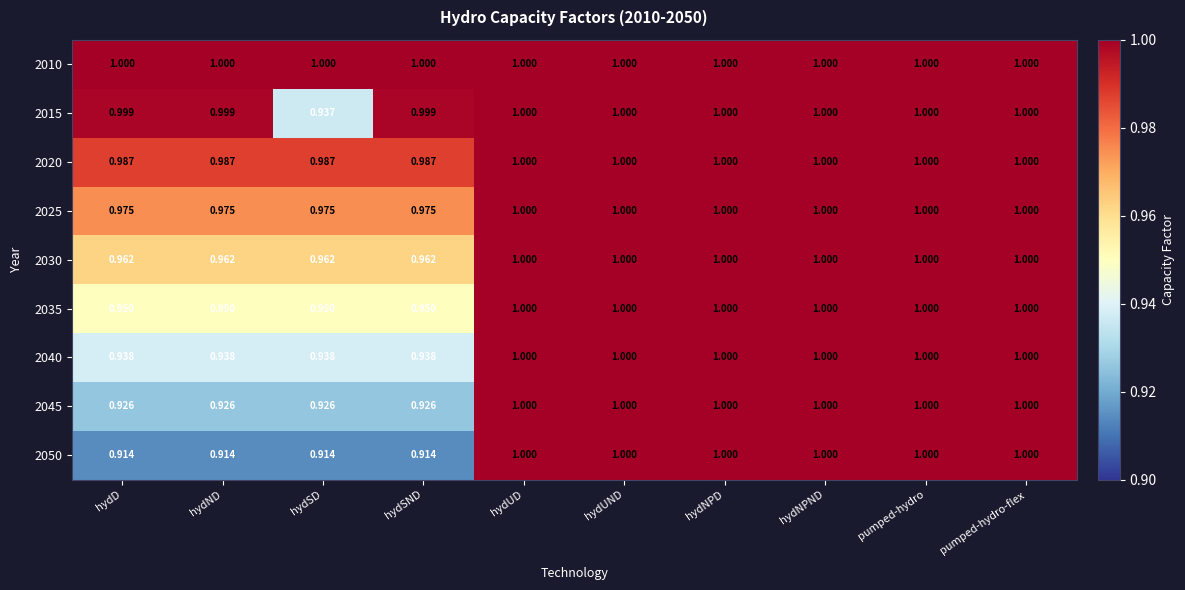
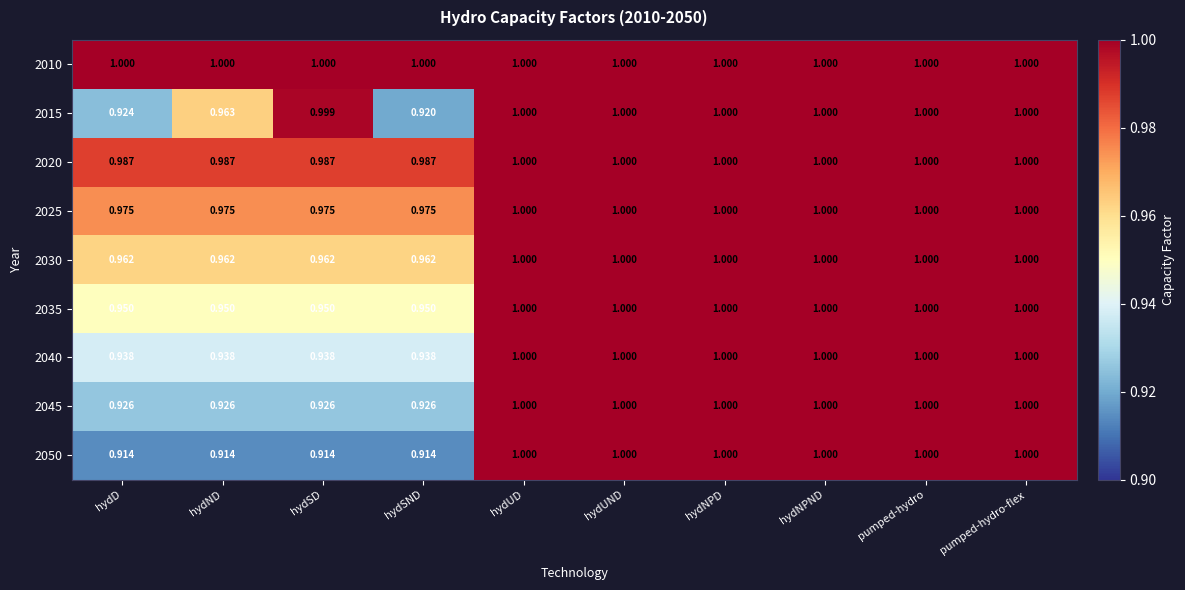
  {
    "2010": {
      "hydD": 1.000,
      "hydND": 1.000,
      "hydSD": 1.000,
      "hydSND": 1.000,
      "hydUD": 1.000,
      "hydUND": 1.000,
      "hydNPD": 1.000,
      "hydNPND": 1.000,
      "pumped-hydro": 1.000,
      "pumped-hydro-flex": 1.000
    },
    "2015": {
-     "hydD": 0.999,
-     "hydND": 0.999,
-     "hydSD": 0.937,
-     "hydSND": 0.999,
+     "hydD": 0.924,
+     "hydND": 0.963,
+     "hydSD": 0.999,
+     "hydSND": 0.920,
      "hydUD": 1.000,
      "hydUND": 1.000,
      "hydNPD": 1.000,
      "hydNPND": 1.000,
      "pumped-hydro": 1.000,
      "pumped-hydro-flex": 1.000
    },
    "2020": {
      "hydD": 0.987,
      "hydND": 0.987,
      "hydSD": 0.987,
      "hydSND": 0.987,
      "hydUD": 1.000,
      "hydUND": 1.000,
      "hydNPD": 1.000,
      "hydNPND": 1.000,
      "pumped-hydro": 1.000,
      "pumped-hydro-flex": 1.000
    },
    "2025": {
      "hydD": 0.975,
      "hydND": 0.975,
      "hydSD": 0.975,
      "hydSND": 0.975,
      "hydUD": 1.000,
      "hydUND": 1.000,
      "hydNPD": 1.000,
      "hydNPND": 1.000,
      "pumped-hydro": 1.000,
      "pumped-hydro-flex": 1.000
    },
    "2030": {
      "hydD": 0.962,
      "hydND": 0.962,
      "hydSD": 0.962,
      "hydSND": 0.962,
      "hydUD": 1.000,
      "hydUND": 1.000,
      "hydNPD": 1.000,
      "hydNPND": 1.000,
      "pumped-hydro": 1.000,
      "pumped-hydro-flex": 1.000
    },
    "2035": {
      "hydD": 0.950,
      "hydND": 0.950,
      "hydSD": 0.950,
      "hydSND": 0.950,
      "hydUD": 1.000,
      "hydUND": 1.000,
      "hydNPD": 1.000,
      "hydNPND": 1.000,
      "pumped-hydro": 1.000,
      "pumped-hydro-flex": 1.000
    },
    "2040": {
      "hydUD": 1.000,
      "hydUND": 1.000,
      "hydNPD": 1.000,
      "hydNPND": 1.000,
      "pumped-hydro": 1.000,
      "pumped-hydro-flex": 1.000
    },
    "2045": {
      "hydD": 0.926,
      "hydND": 0.926,
      "hydSD": 0.926,
      "hydSND": 0.926,
      "hydUD": 1.000,
      "hydUND": 1.000,
      "hydNPD": 1.000,
      "hydNPND": 1.000,
      "pumped-hydro": 1.000,
      "pumped-hydro-flex": 1.000
    },
    "2050": {
      "hydD": 0.914,
      "hydND": 0.914,
      "hydSD": 0.914,
      "hydSND": 0.914,
      "hydUD": 1.000,
      "hydUND": 1.000,
      "hydNPD": 1.000,
      "hydNPND": 1.000,
      "pumped-hydro": 1.000,
      "pumped-hydro-flex": 1.000
    }
  }
